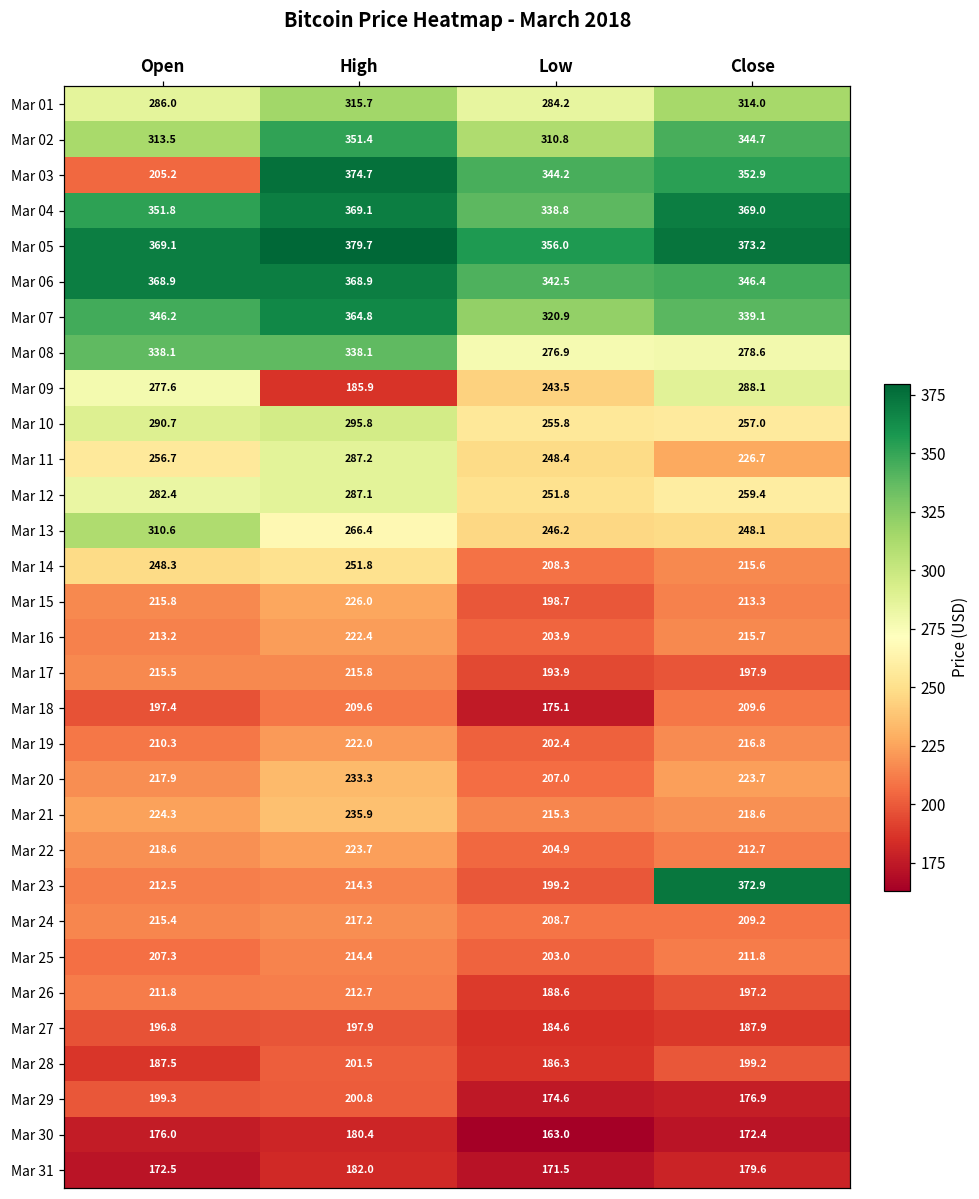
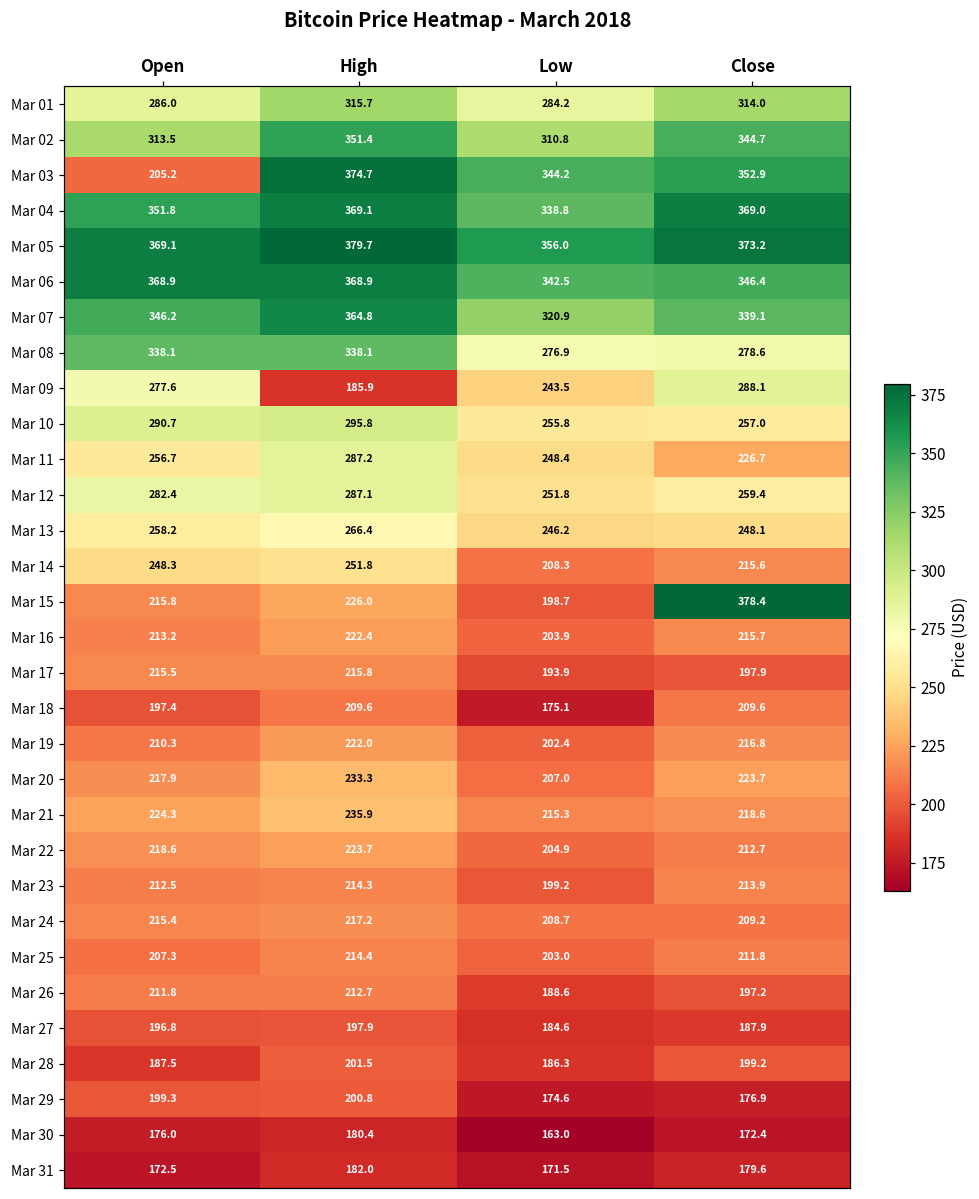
  {
    "Mar 01": {
      "Open": 286.0,
      "High": 315.7,
      "Low": 284.2,
      "Close": 314.0
    },
    "Mar 02": {
      "Open": 313.5,
      "High": 351.4,
      "Low": 310.8,
      "Close": 344.7
    },
    "Mar 03": {
      "Open": 205.2,
      "High": 374.7,
      "Low": 344.2,
      "Close": 352.9
    },
    "Mar 04": {
      "Open": 351.8,
      "High": 369.1,
      "Low": 338.8,
      "Close": 369.0
    },
    "Mar 05": {
      "Open": 369.1,
      "High": 379.7,
      "Low": 356.0,
      "Close": 373.2
    },
    "Mar 06": {
      "Open": 368.9,
      "High": 368.9,
      "Low": 342.5,
      "Close": 346.4
    },
    "Mar 07": {
      "Open": 346.2,
      "High": 364.8,
      "Low": 320.9,
      "Close": 339.1
    },
    "Mar 08": {
      "Open": 338.1,
      "High": 338.1,
      "Low": 276.9,
      "Close": 278.6
    },
    "Mar 09": {
      "Open": 277.6,
      "High": 185.9,
      "Low": 243.5,
      "Close": 288.1
    },
    "Mar 10": {
      "Open": 290.7,
      "High": 295.8,
      "Low": 255.8,
      "Close": 257.0
    },
    "Mar 11": {
      "Open": 256.7,
      "High": 287.2,
      "Low": 248.4,
      "Close": 226.7
    },
    "Mar 12": {
      "Open": 282.4,
      "High": 287.1,
      "Low": 251.8,
      "Close": 259.4
    },
    "Mar 13": {
-     "Open": 310.6,
+     "Open": 258.2,
      "High": 266.4,
      "Low": 246.2,
      "Close": 248.1
    },
    "Mar 14": {
      "Open": 248.3,
      "High": 251.8,
      "Low": 208.3,
      "Close": 215.6
    },
    "Mar 15": {
      "Open": 215.8,
      "High": 226.0,
      "Low": 198.7,
-     "Close": 213.3
+     "Close": 378.4
    },
    "Mar 16": {
      "Open": 213.2,
      "High": 222.4,
      "Low": 203.9,
      "Close": 215.7
    },
    "Mar 17": {
      "Open": 215.5,
      "High": 215.8,
      "Low": 193.9,
      "Close": 197.9
    },
    "Mar 18": {
      "Open": 197.4,
      "High": 209.6,
      "Low": 175.1,
      "Close": 209.6
    },
    "Mar 19": {
      "Open": 210.3,
      "High": 222.0,
      "Low": 202.4,
      "Close": 216.8
    },
    "Mar 20": {
      "Open": 217.9,
      "High": 233.3,
      "Low": 207.0,
      "Close": 223.7
    },
    "Mar 21": {
      "Open": 224.3,
      "High": 235.9,
      "Low": 215.3,
      "Close": 218.6
    },
    "Mar 22": {
      "Open": 218.6,
      "High": 223.7,
      "Low": 204.9,
      "Close": 212.7
    },
    "Mar 23": {
      "Open": 212.5,
      "High": 214.3,
      "Low": 199.2,
-     "Close": 372.9
+     "Close": 213.9
    },
    "Mar 24": {
      "Open": 215.4,
      "High": 217.2,
      "Low": 208.7,
      "Close": 209.2
    },
    "Mar 25": {
      "Open": 207.3,
      "High": 214.4,
      "Low": 203.0,
      "Close": 211.8
    },
    "Mar 26": {
      "Open": 211.8,
      "High": 212.7,
      "Low": 188.6,
      "Close": 197.2
    },
    "Mar 27": {
      "Open": 196.8,
      "High": 197.9,
      "Low": 184.6,
      "Close": 187.9
    },
    "Mar 28": {
      "Open": 187.5,
      "High": 201.5,
      "Low": 186.3,
      "Close": 199.2
    },
    "Mar 29": {
      "Open": 199.3,
      "High": 200.8,
      "Low": 174.6,
      "Close": 176.9
    },
    "Mar 30": {
      "Open": 176.0,
      "High": 180.4,
      "Low": 163.0,
      "Close": 172.4
    },
    "Mar 31": {
      "Open": 172.5,
      "High": 182.0,
      "Low": 171.5,
      "Close": 179.6
    }
  }
